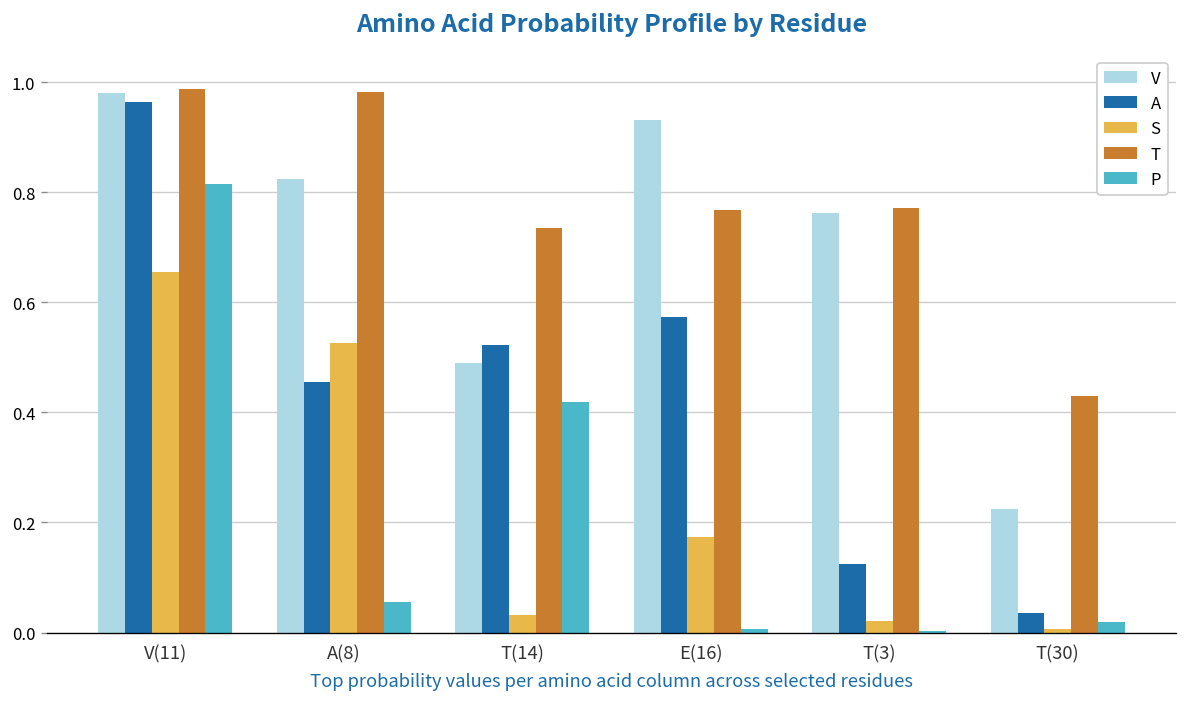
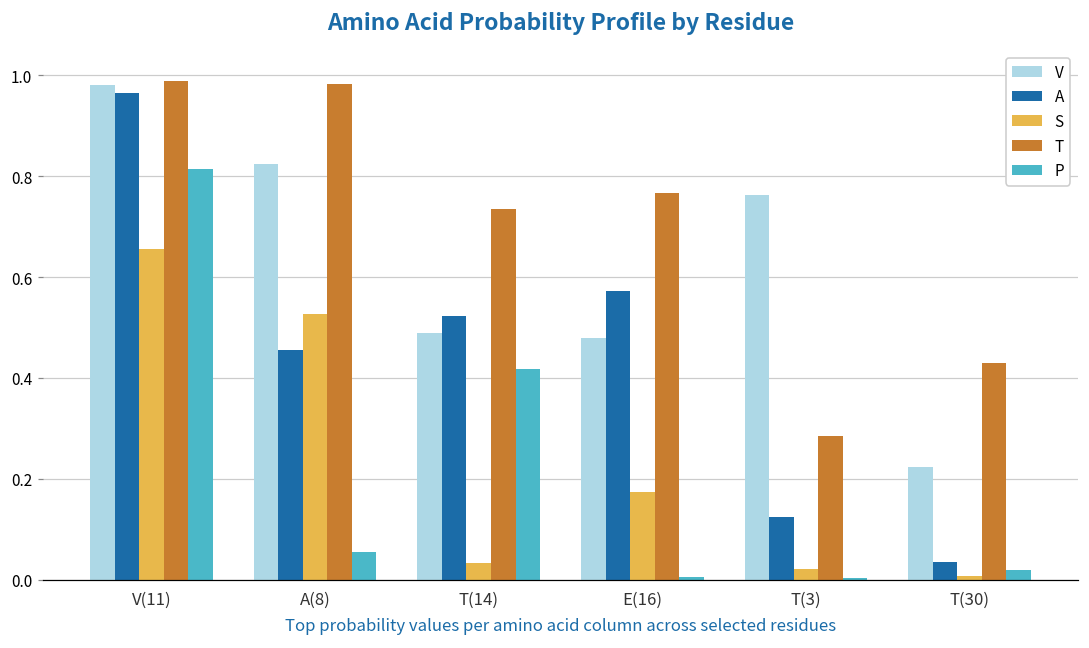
  {
    "V": {
      "V(11)": 0.98,
      "A(8)": 0.82,
      "T(14)": 0.49,
-     "E(16)": 0.93,
+     "E(16)": 0.48,
      "T(3)": 0.76,
      "T(30)": 0.22
    },
    "A": {
      "V(11)": 0.96,
      "A(8)": 0.46,
      "T(14)": 0.52,
      "E(16)": 0.57,
      "T(3)": 0.12,
      "T(30)": 0.04
    },
    "S": {
      "V(11)": 0.66,
      "A(8)": 0.53,
      "T(14)": 0.03,
      "E(16)": 0.17,
      "T(3)": 0.02,
      "T(30)": 0.01
    },
    "T": {
      "V(11)": 0.99,
      "A(8)": 0.98,
      "T(14)": 0.73,
      "E(16)": 0.77,
-     "T(3)": 0.77,
+     "T(3)": 0.29,
      "T(30)": 0.43
    },
    "P": {
      "V(11)": 0.81,
      "A(8)": 0.05,
      "T(14)": 0.42,
      "E(16)": 0.01,
      "T(30)": 0.02
    }
  }
